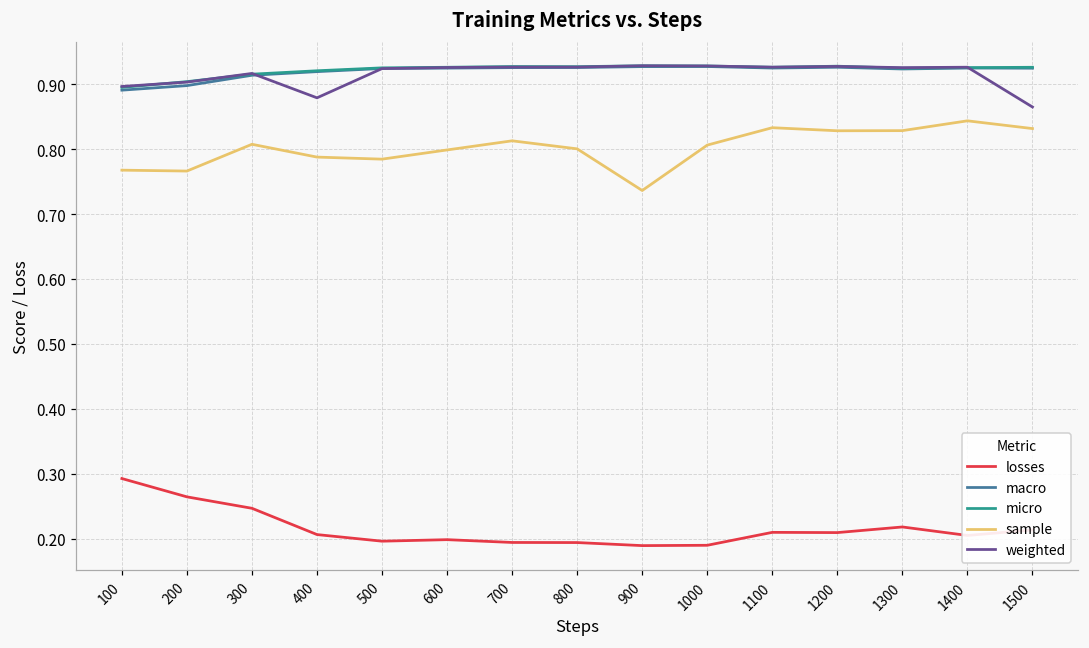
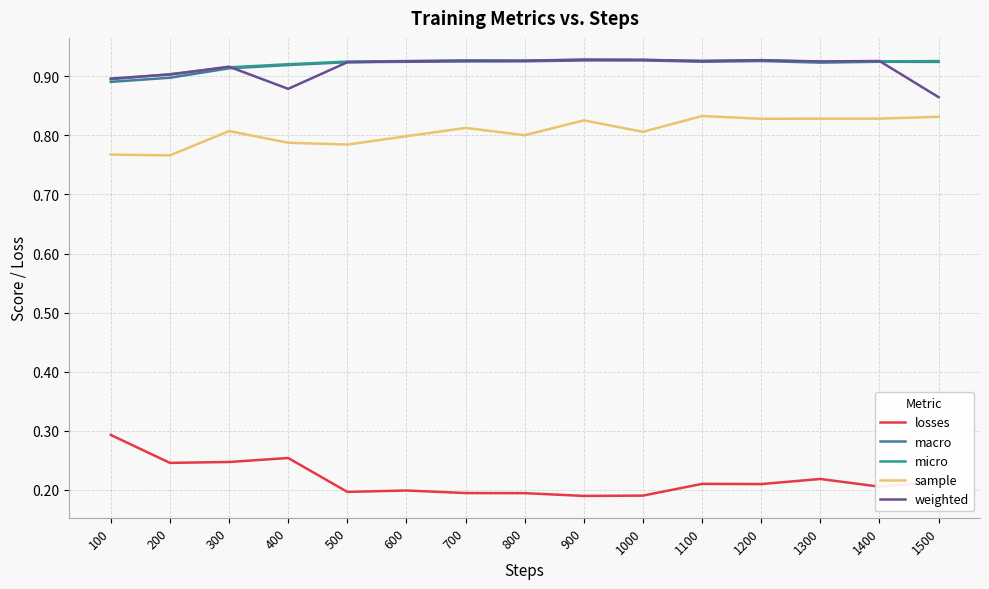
  {
    "losses": {
      "100": 0.29,
-     "200": 0.26,
+     "200": 0.25,
      "300": 0.25,
-     "400": 0.21,
+     "400": 0.25,
      "500": 0.20,
      "600": 0.20,
      "700": 0.19,
      "800": 0.19,
      "900": 0.19,
      "1000": 0.19,
      "1100": 0.21,
      "1200": 0.21,
      "1300": 0.22
    },
    "sample": {
      "100": 0.77,
      "200": 0.77,
      "300": 0.81,
      "400": 0.79,
      "500": 0.78,
      "600": 0.80,
      "700": 0.81,
      "800": 0.80,
-     "900": 0.74,
+     "900": 0.83,
      "1000": 0.81,
      "1100": 0.83,
      "1200": 0.83,
      "1300": 0.83,
-     "1400": 0.84,
+     "1400": 0.83,
      "1500": 0.83
    },
    "weighted": {
      "400": 0.88,
      "1500": 0.86
    }
  }
